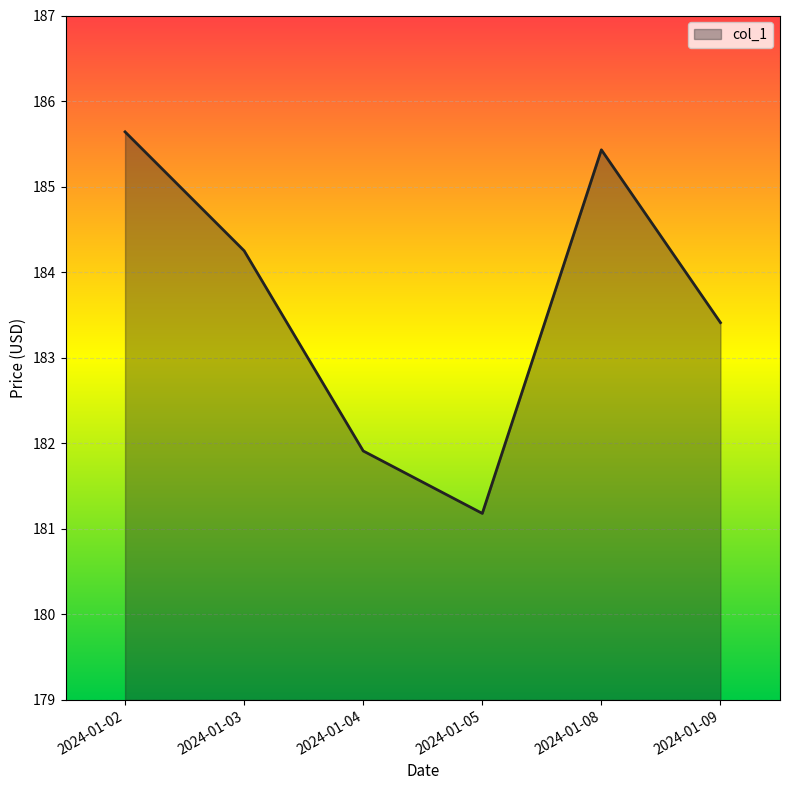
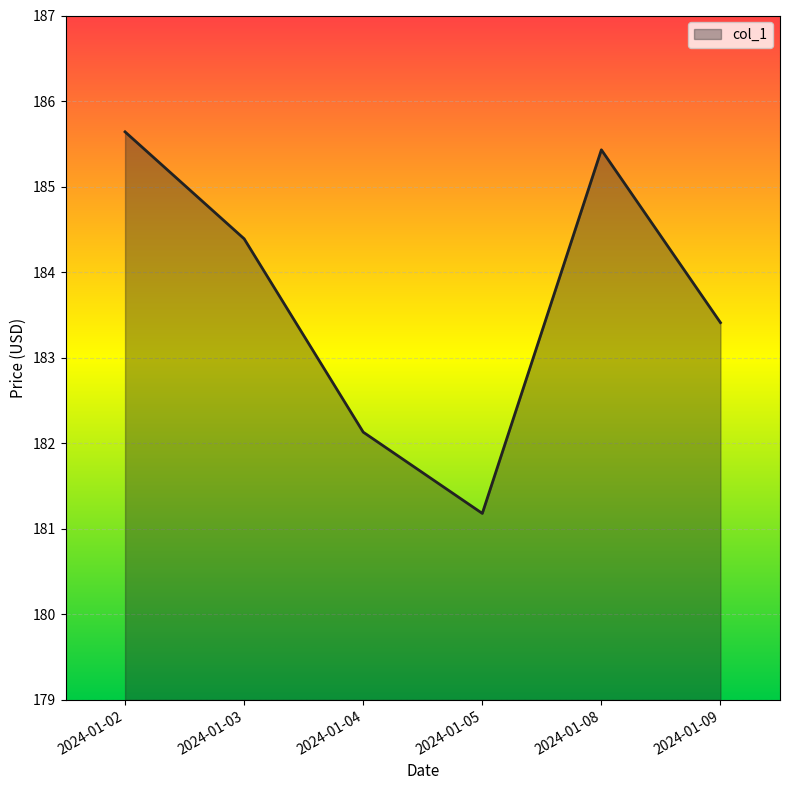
  {
    "2024-01-02": 185.6,
-   "2024-01-03": 184.3,
-   "2024-01-04": 181.9,
+   "2024-01-03": 184.4,
+   "2024-01-04": 182.1,
    "2024-01-05": 181.2,
    "2024-01-08": 185.4,
    "2024-01-09": 183.4
  }
